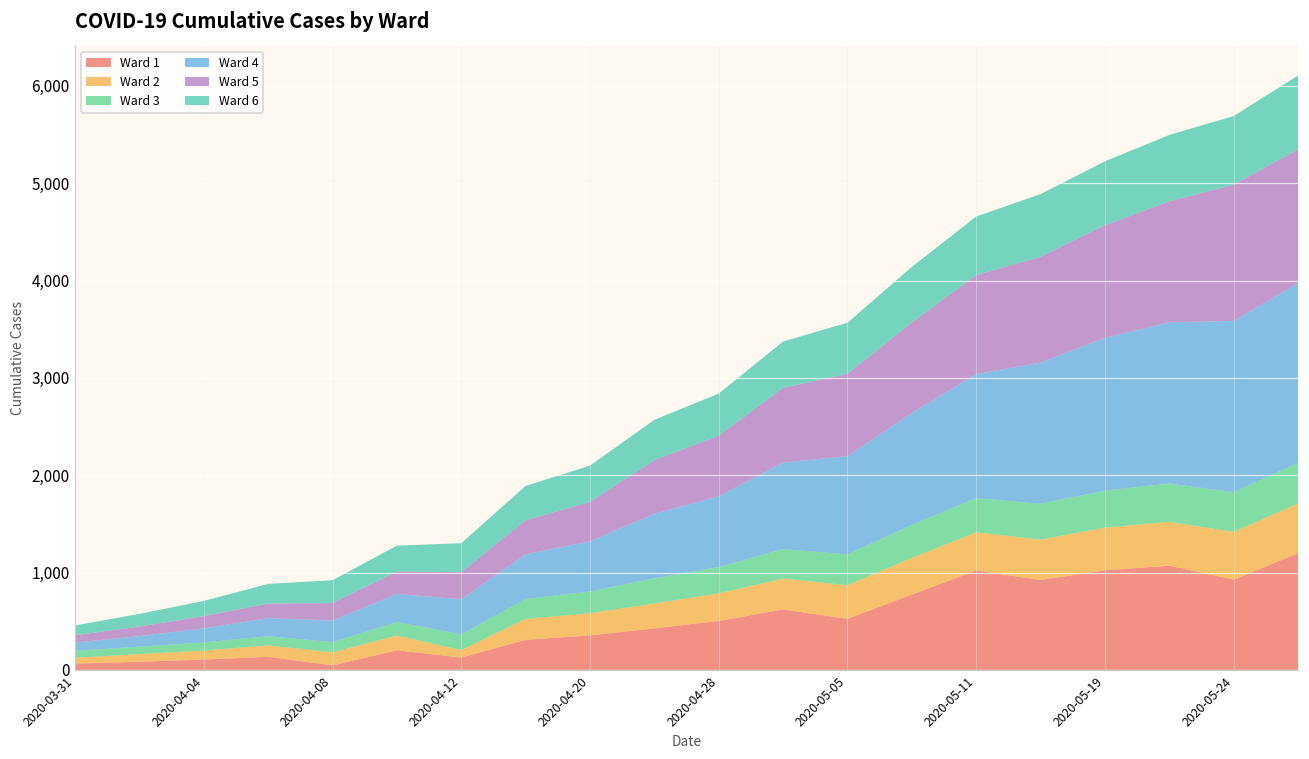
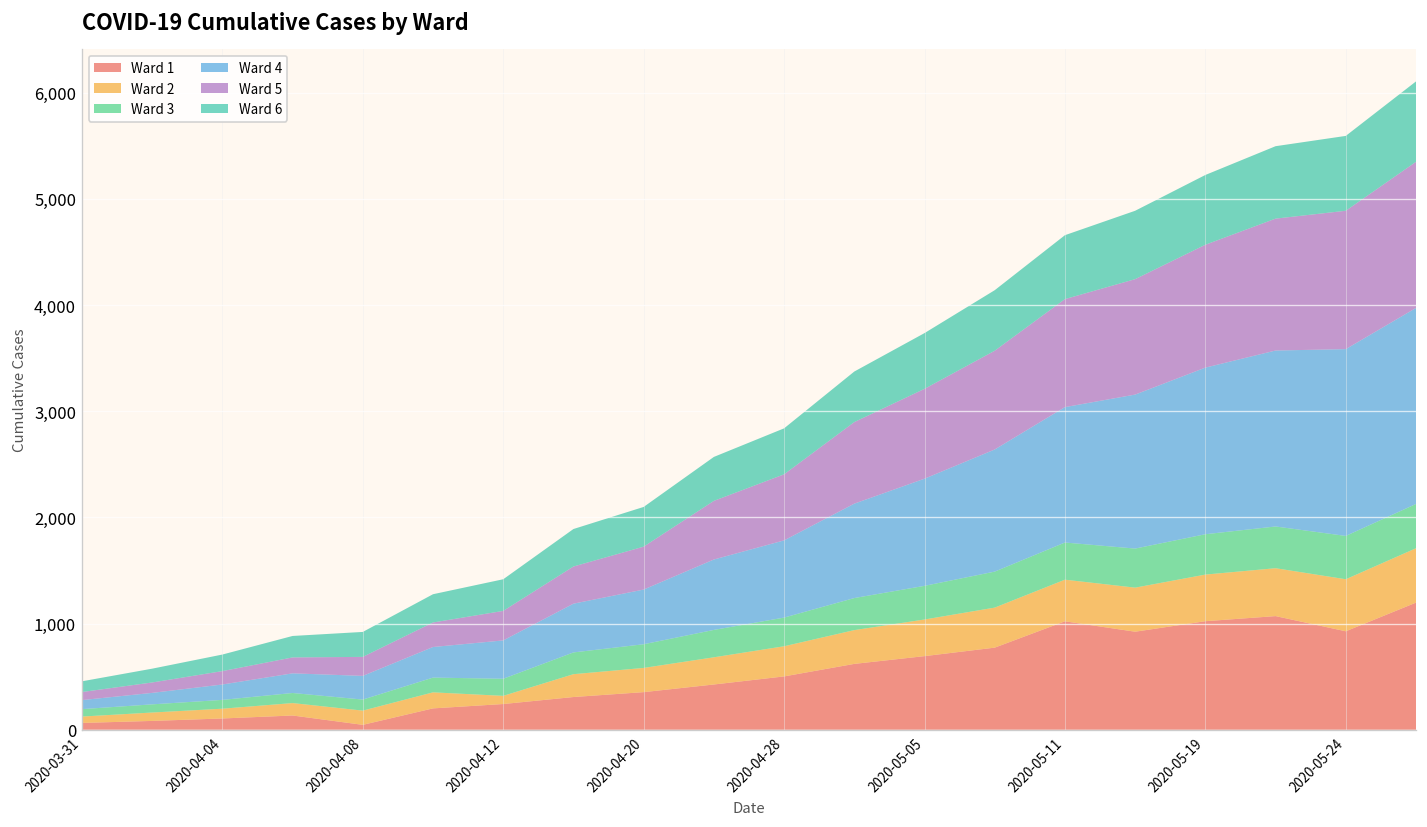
  {
    "Ward 1": {
      "2020-03-31": "100",
      "2020-04-04": "100",
      "2020-04-08": "0",
-     "2020-04-12": "100",
+     "2020-04-12": "200",
      "2020-04-20": "400",
      "2020-04-28": "500",
-     "2020-05-05": "500",
+     "2020-05-05": "700",
      "2020-05-11": "1,000",
      "2020-05-19": "1,000",
      "2020-05-24": "900"
    },
    "Ward 2": {
      "2020-03-31": "100",
      "2020-04-04": "100",
      "2020-04-08": "100",
      "2020-04-12": "100",
      "2020-04-20": "200",
      "2020-04-28": "300",
      "2020-05-05": "300",
      "2020-05-11": "400",
      "2020-05-19": "400",
      "2020-05-24": "500"
    },
    "Ward 4": {
      "2020-03-31": "100",
      "2020-04-04": "100",
      "2020-04-08": "200",
      "2020-04-12": "400",
      "2020-04-20": "500",
      "2020-04-28": "700",
      "2020-05-05": "1,000",
      "2020-05-11": "1,300",
      "2020-05-19": "1,600",
      "2020-05-24": "1,800"
    },
    "Ward 5": {
      "2020-03-31": "100",
      "2020-04-04": "100",
      "2020-04-08": "200",
      "2020-04-12": "300",
      "2020-04-20": "400",
      "2020-04-28": "600",
      "2020-05-05": "800",
      "2020-05-11": "1,000",
      "2020-05-19": "1,200",
-     "2020-05-24": "1,400"
+     "2020-05-24": "1,300"
    }
  }
